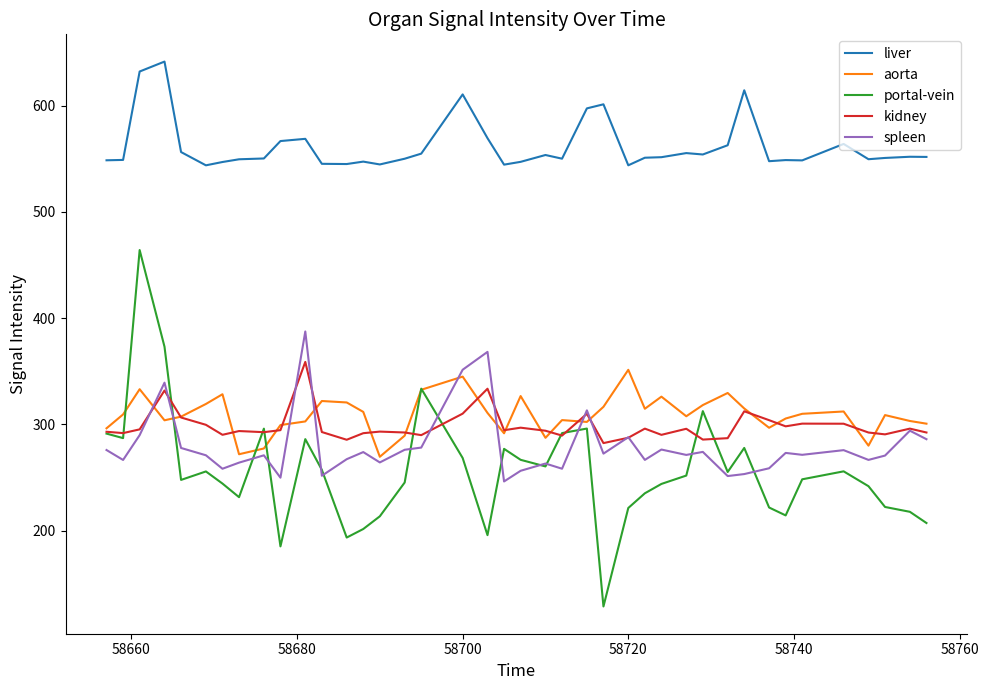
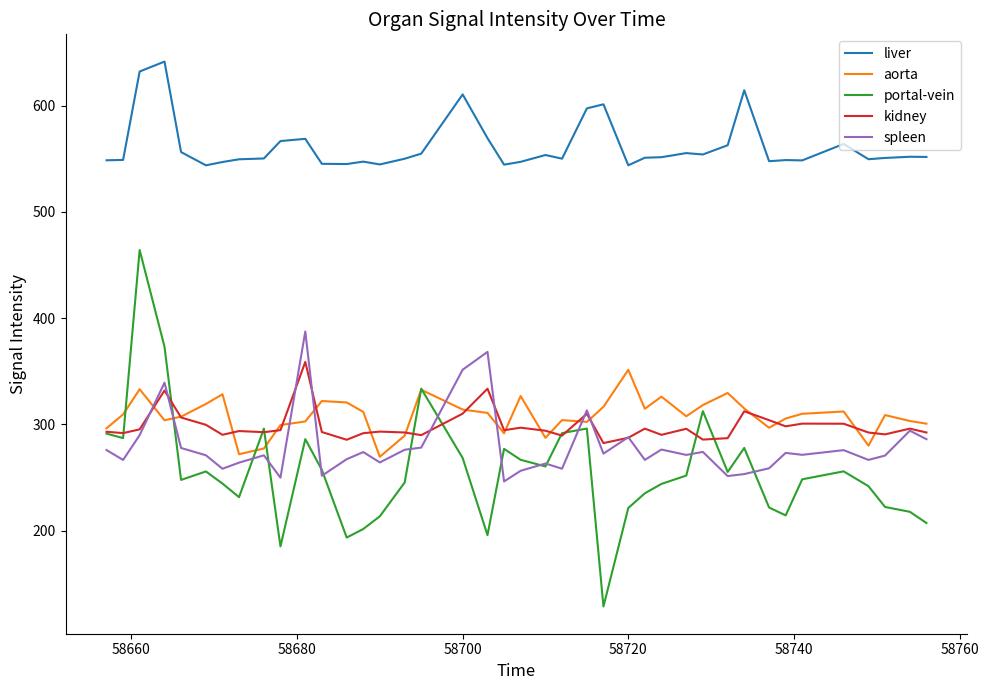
  {
    "liver": {
      "58700": 611,
      "58720": 544
    },
    "aorta": {
-     "58700": 345,
+     "58700": 314,
      "58720": 351
    },
    "portal-vein": {
      "58700": 268,
      "58720": 221
    },
    "kidney": {
      "58700": 310
    },
    "spleen": {
      "58700": 351
    }
  }
